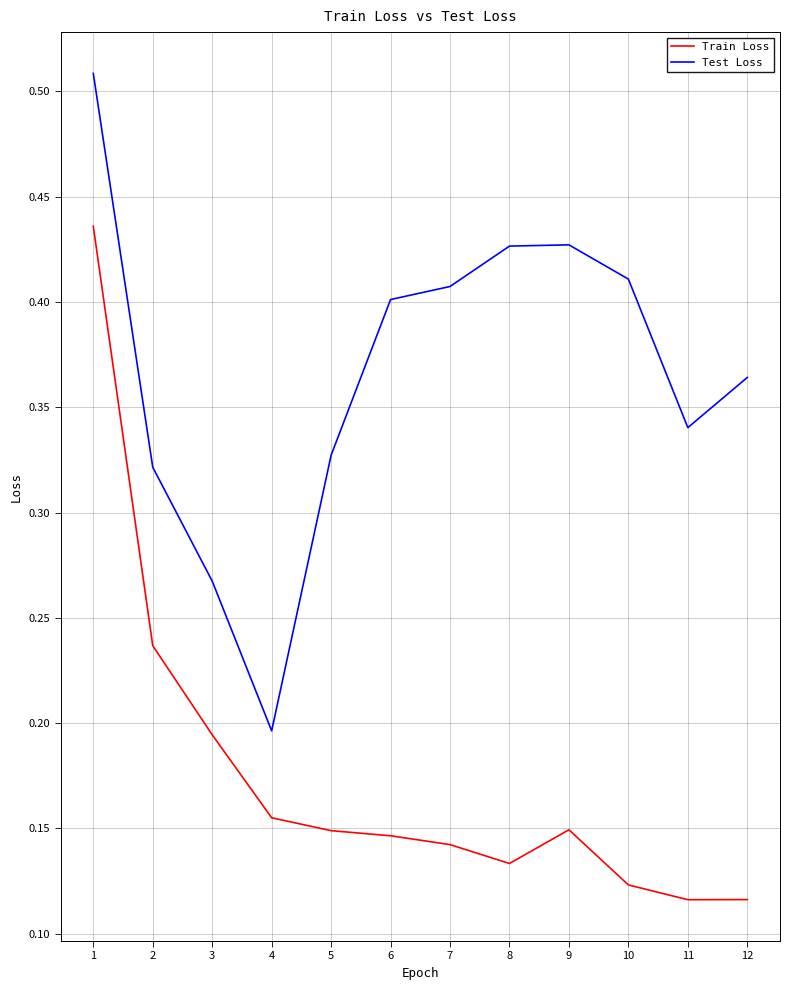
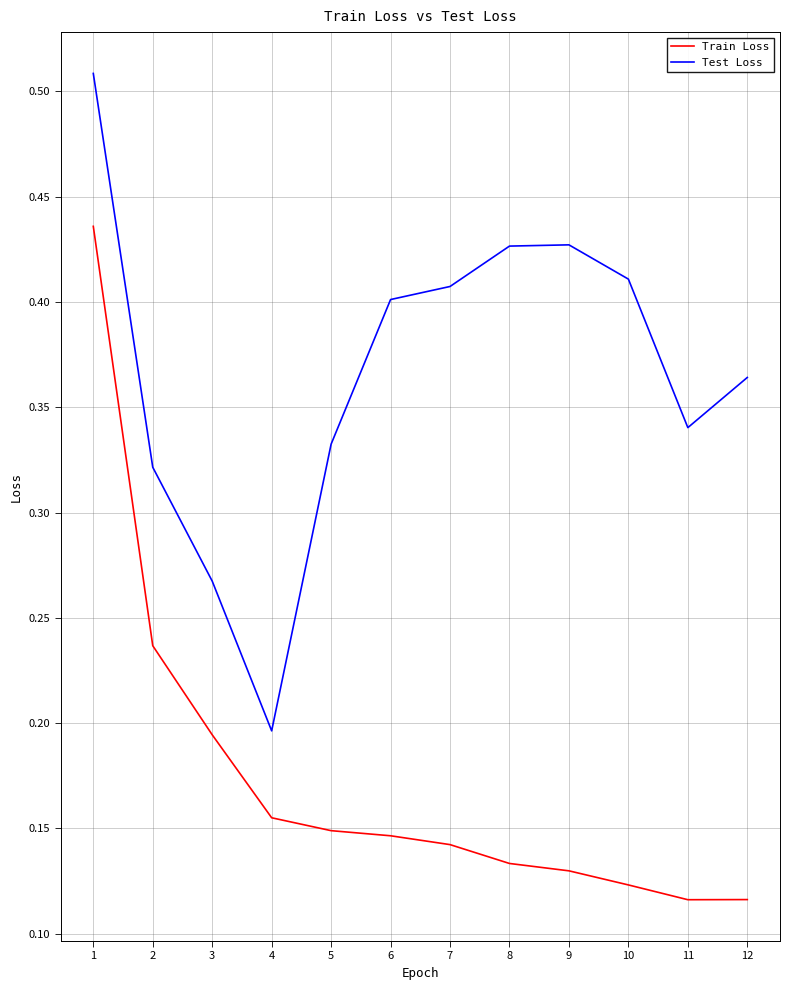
  {
    "Train Loss": {
      "1": 0.436,
      "2": 0.237,
      "3": 0.194,
      "4": 0.155,
      "5": 0.149,
      "6": 0.147,
      "7": 0.142,
      "8": 0.133,
-     "9": 0.149,
+     "9": 0.130,
      "10": 0.123,
      "11": 0.116,
      "12": 0.116
    },
    "Test Loss": {
      "1": 0.509,
      "2": 0.322,
      "3": 0.267,
      "4": 0.196,
-     "5": 0.327,
+     "5": 0.332,
      "6": 0.401,
      "7": 0.407,
      "8": 0.427,
      "9": 0.427,
      "10": 0.411,
      "11": 0.340,
      "12": 0.364
    }
  }
